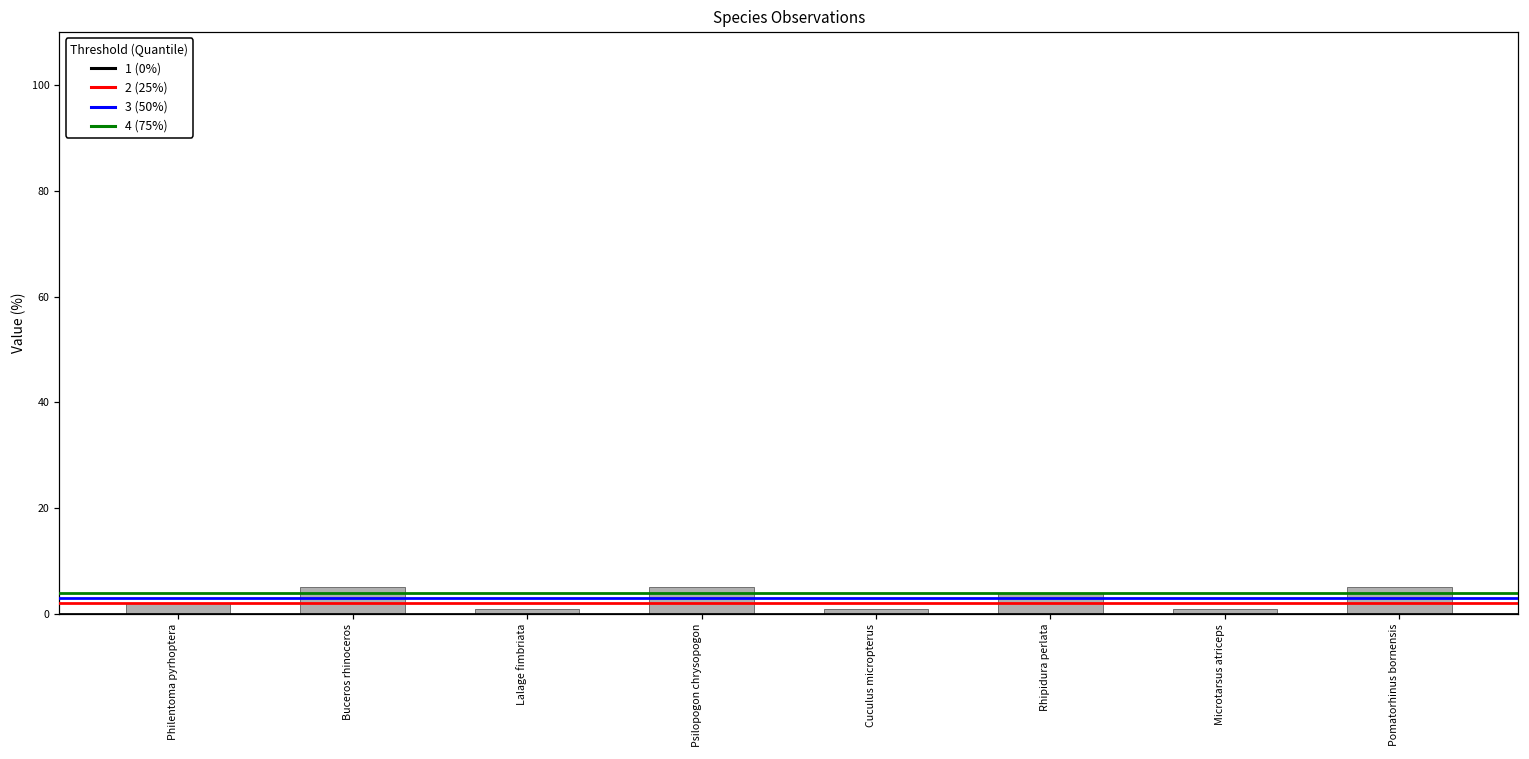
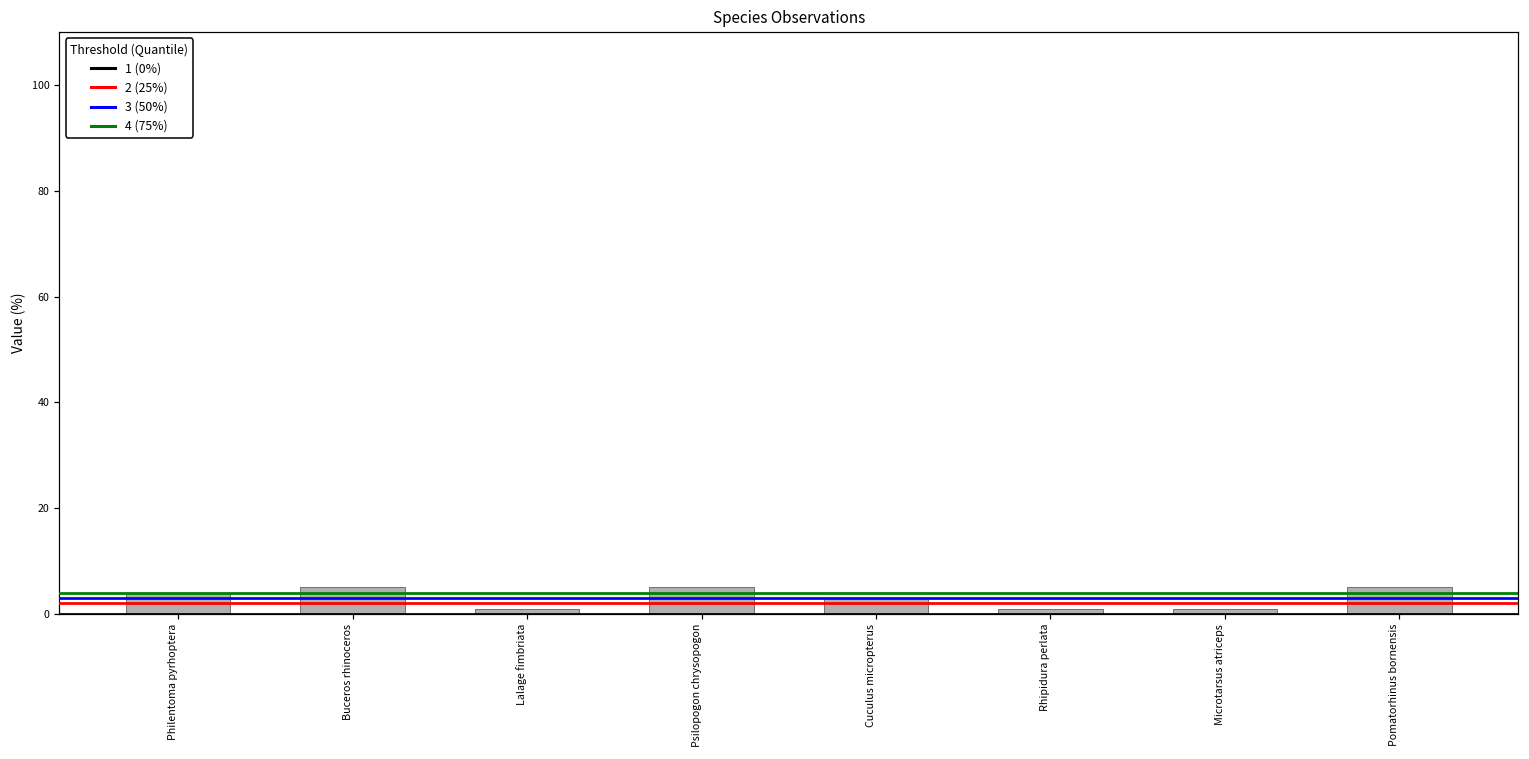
  {
-   "Philentoma pyrhoptera": 2,
+   "Philentoma pyrhoptera": 4,
    "Buceros rhinoceros": 5,
    "Lalage fimbriata": 1,
    "Psilopogon chrysopogon": 5,
-   "Cuculus micropterus": 1,
-   "Rhipidura perlata": 4,
+   "Cuculus micropterus": 3,
+   "Rhipidura perlata": 1,
    "Microtarsus atriceps": 1,
    "Pomatorhinus bornensis": 5
  }
